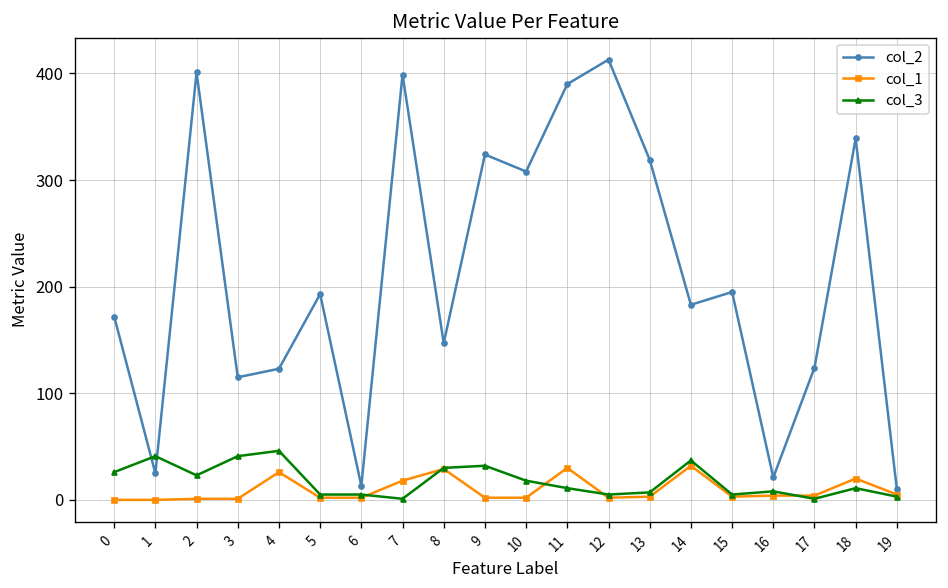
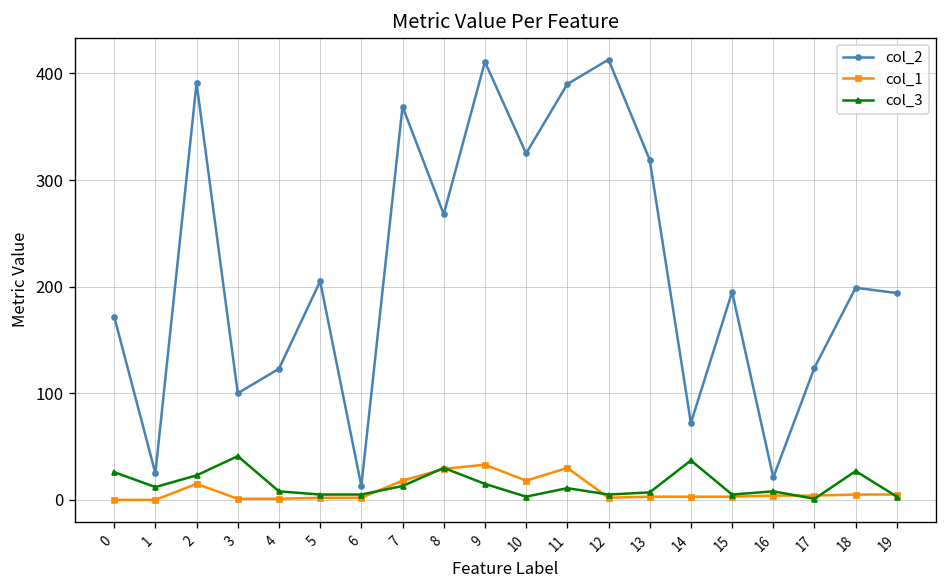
  {
    "col_2": {
      "0": 170,
      "1": 30,
-     "2": 400,
-     "3": 120,
+     "2": 390,
+     "3": 100,
      "4": 120,
-     "5": 190,
+     "5": 210,
      "6": 10,
-     "7": 400,
-     "8": 150,
-     "9": 320,
-     "10": 310,
+     "7": 370,
+     "8": 270,
+     "9": 410,
+     "10": 330,
      "11": 390,
      "12": 410,
      "13": 320,
-     "14": 180,
+     "14": 70,
      "15": 200,
      "16": 20,
      "17": 120,
-     "18": 340,
-     "19": 10
+     "18": 200,
+     "19": 190
    },
    "col_1": {
      "0": 0,
      "1": 0,
-     "2": 0,
+     "2": 20,
      "3": 0,
-     "4": 30,
+     "4": 0,
      "5": 0,
      "6": 0,
      "7": 20,
-     "9": 0,
-     "10": 0,
+     "9": 30,
+     "10": 20,
      "11": 30,
      "12": 0,
      "13": 0,
-     "14": 30,
+     "14": 0,
      "16": 0,
      "17": 0,
-     "18": 20
+     "18": 10
    },
    "col_3": {
      "0": 30,
-     "1": 40,
+     "1": 10,
      "2": 20,
      "3": 40,
-     "4": 50,
+     "4": 10,
      "5": 10,
      "6": 10,
-     "7": 0,
-     "9": 30,
-     "10": 20,
+     "7": 10,
+     "9": 20,
+     "10": 0,
      "11": 10,
      "12": 10,
      "13": 10,
      "14": 40,
      "16": 10,
      "17": 0,
-     "18": 10
+     "18": 30
    }
  }
